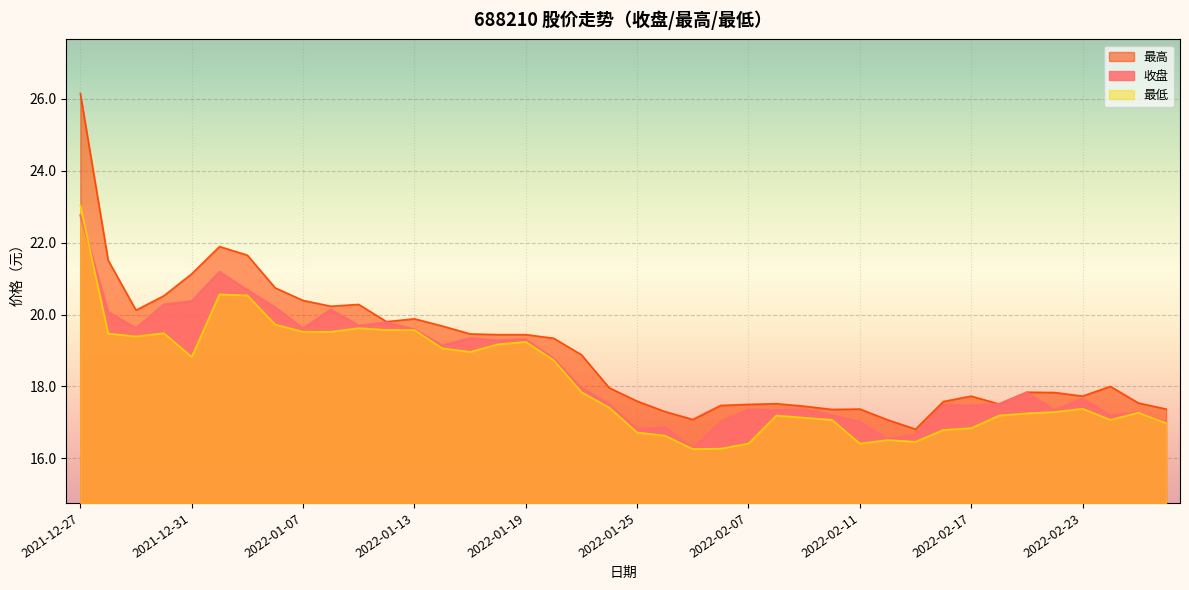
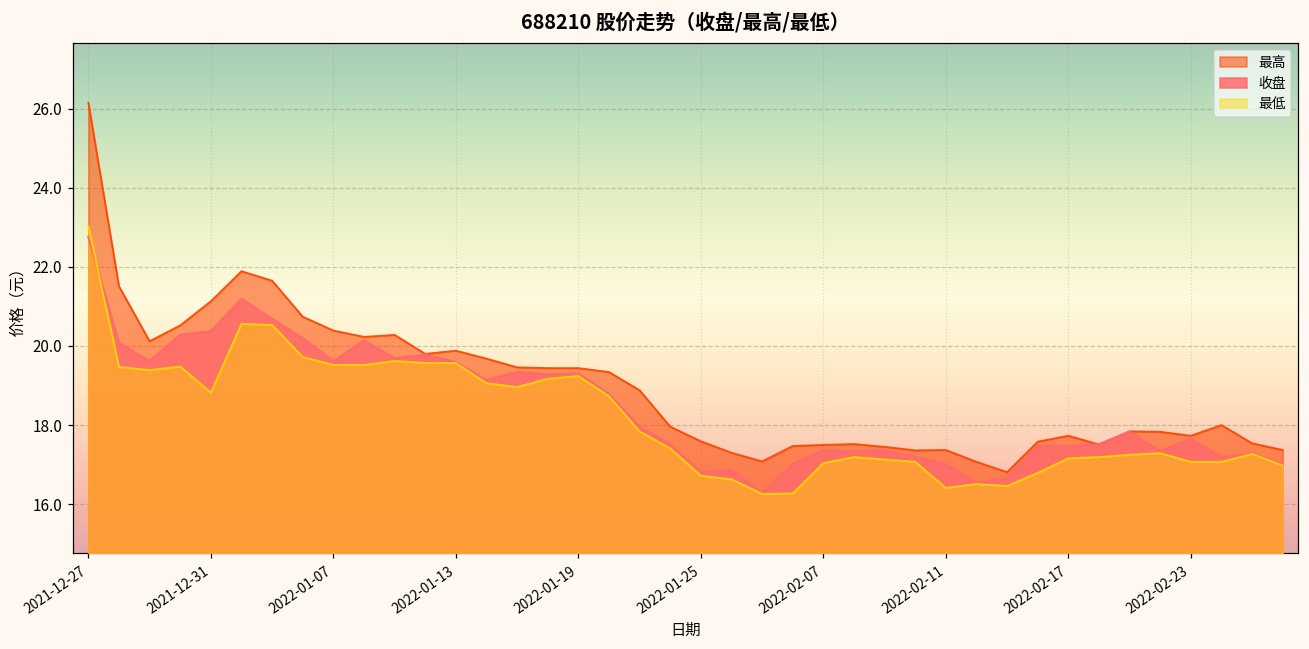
  {
    "最低": {
      "2021-12-27": 23.0,
      "2021-12-31": 18.8,
      "2022-01-07": 19.5,
      "2022-01-25": 16.7,
-     "2022-02-07": 16.4,
+     "2022-02-07": 17.0,
      "2022-02-11": 16.4,
-     "2022-02-17": 16.8,
-     "2022-02-23": 17.4
+     "2022-02-17": 17.2,
+     "2022-02-23": 17.1
    }
  }
